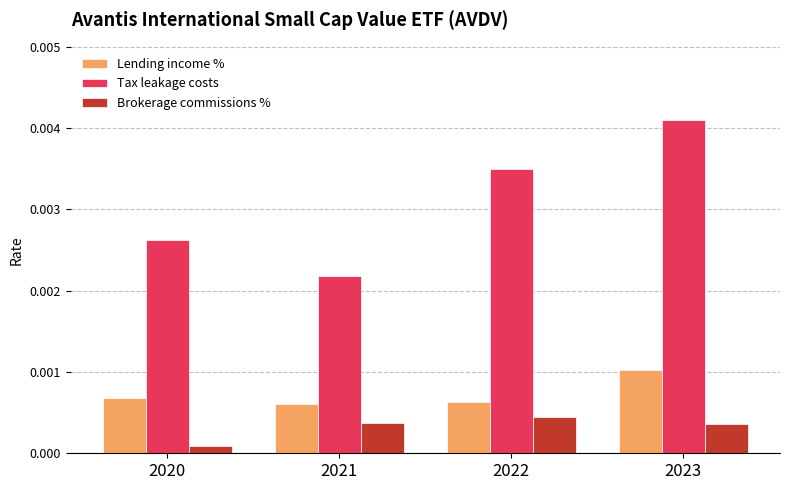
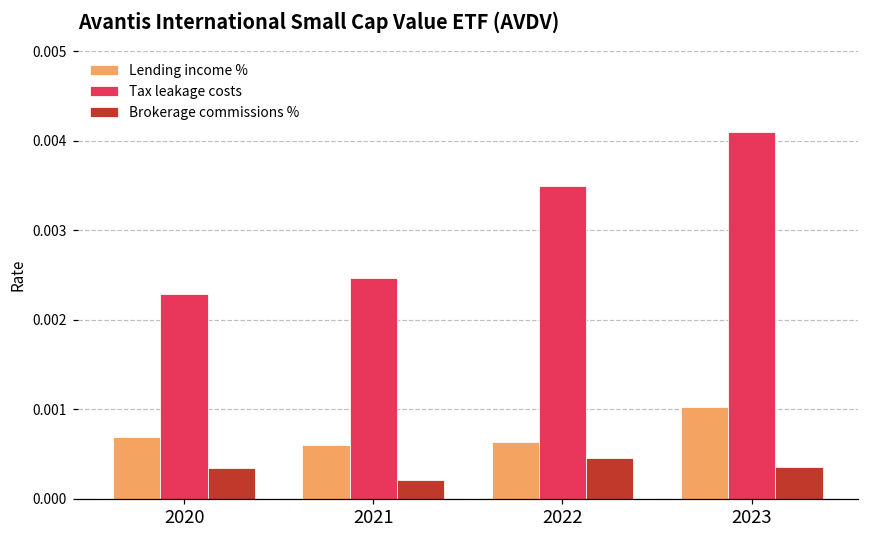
  {
    "Lending income %": {
      "2020": 0.0007,
      "2021": 0.0006,
      "2022": 0.0006,
      "2023": 0.0010
    },
    "Tax leakage costs": {
-     "2020": 0.0026,
-     "2021": 0.0022,
+     "2020": 0.0023,
+     "2021": 0.0025,
      "2022": 0.0035,
      "2023": 0.0041
    },
    "Brokerage commissions %": {
-     "2020": 0.0001,
-     "2021": 0.0004,
+     "2020": 0.0003,
+     "2021": 0.0002,
      "2022": 0.0004,
      "2023": 0.0004
    }
  }
